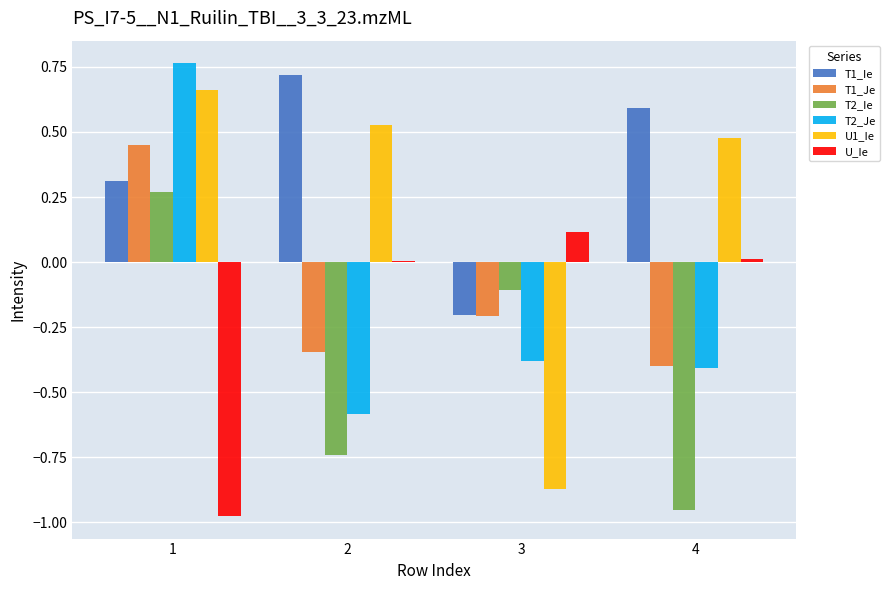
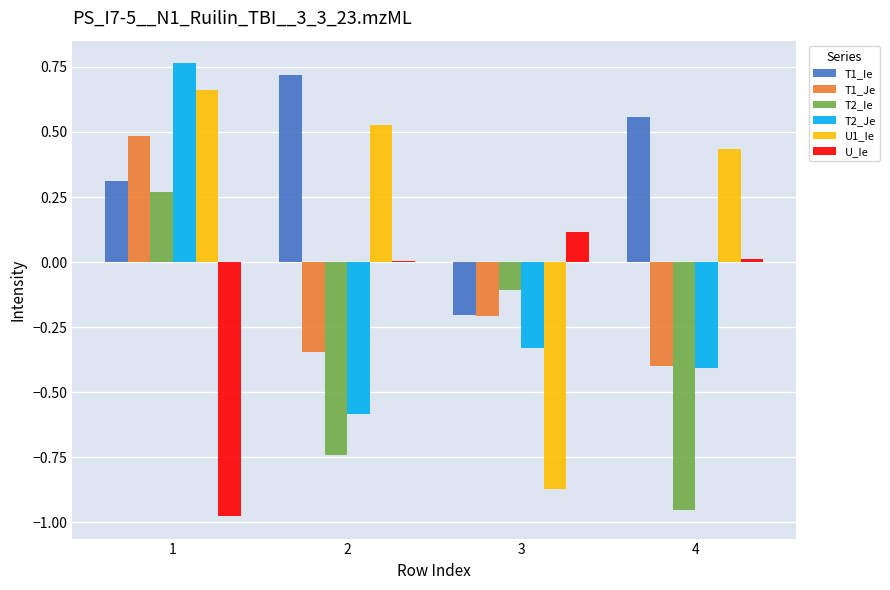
  {
    "T1_Ie": {
      "1": 0.31,
      "2": 0.72,
      "3": -0.20,
-     "4": 0.59
+     "4": 0.56
    },
    "T1_Je": {
-     "1": 0.45,
+     "1": 0.49,
      "2": -0.35,
      "3": -0.21,
      "4": -0.40
    },
    "T2_Ie": {
      "1": 0.27,
      "2": -0.74,
      "3": -0.11,
      "4": -0.95
    },
    "T2_Je": {
      "1": 0.76,
      "2": -0.58,
-     "3": -0.38,
+     "3": -0.33,
      "4": -0.41
    },
    "U1_Ie": {
      "1": 0.66,
      "2": 0.53,
      "3": -0.87,
-     "4": 0.48
+     "4": 0.44
    },
    "U_Ie": {
      "1": -0.97,
      "3": 0.12,
      "4": 0.01
    }
  }
